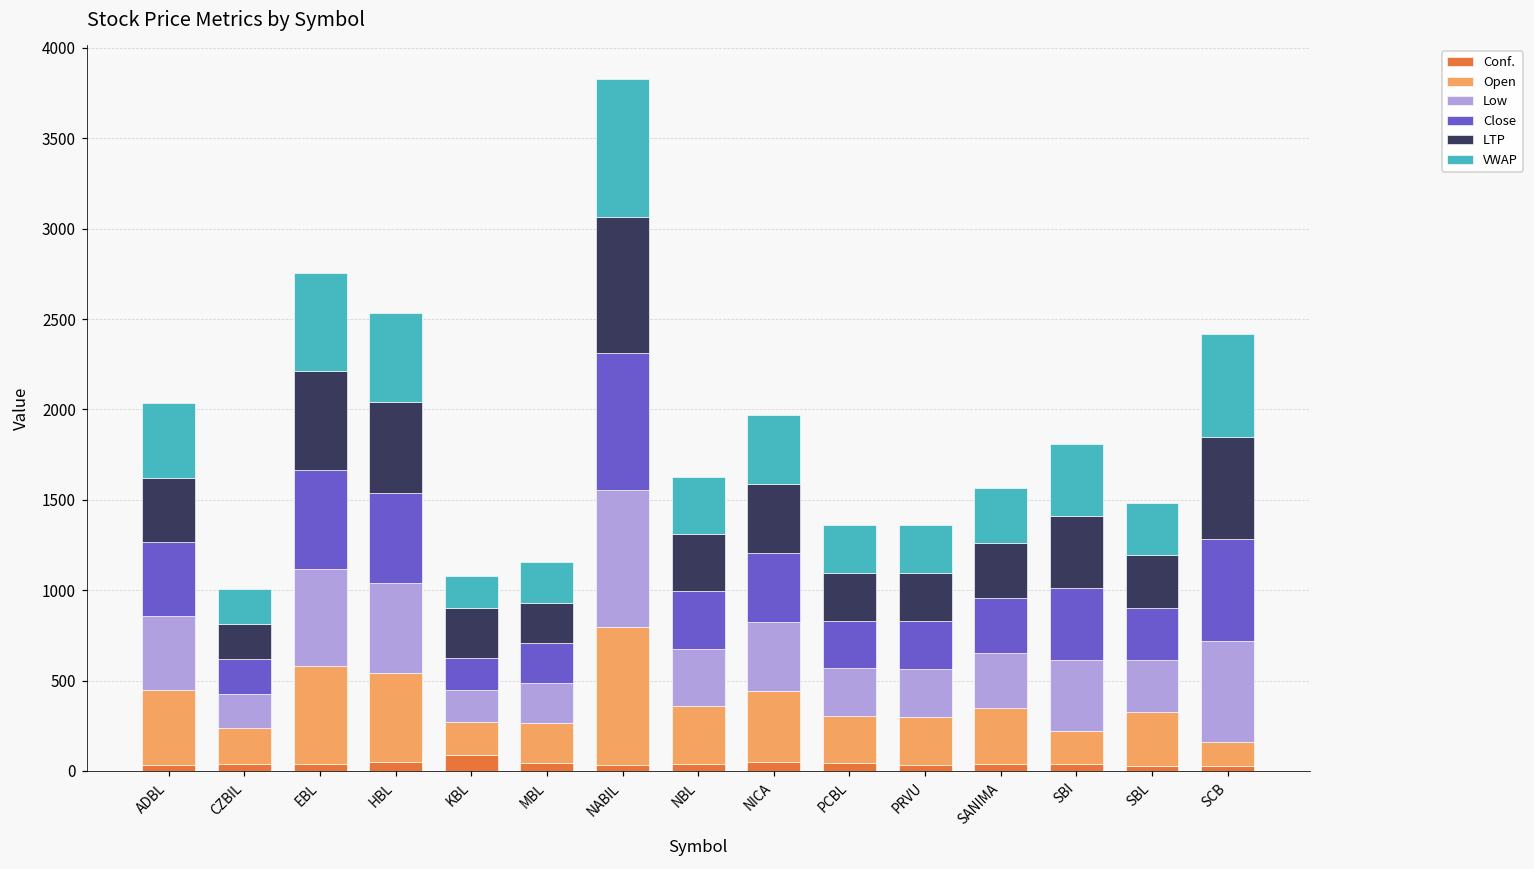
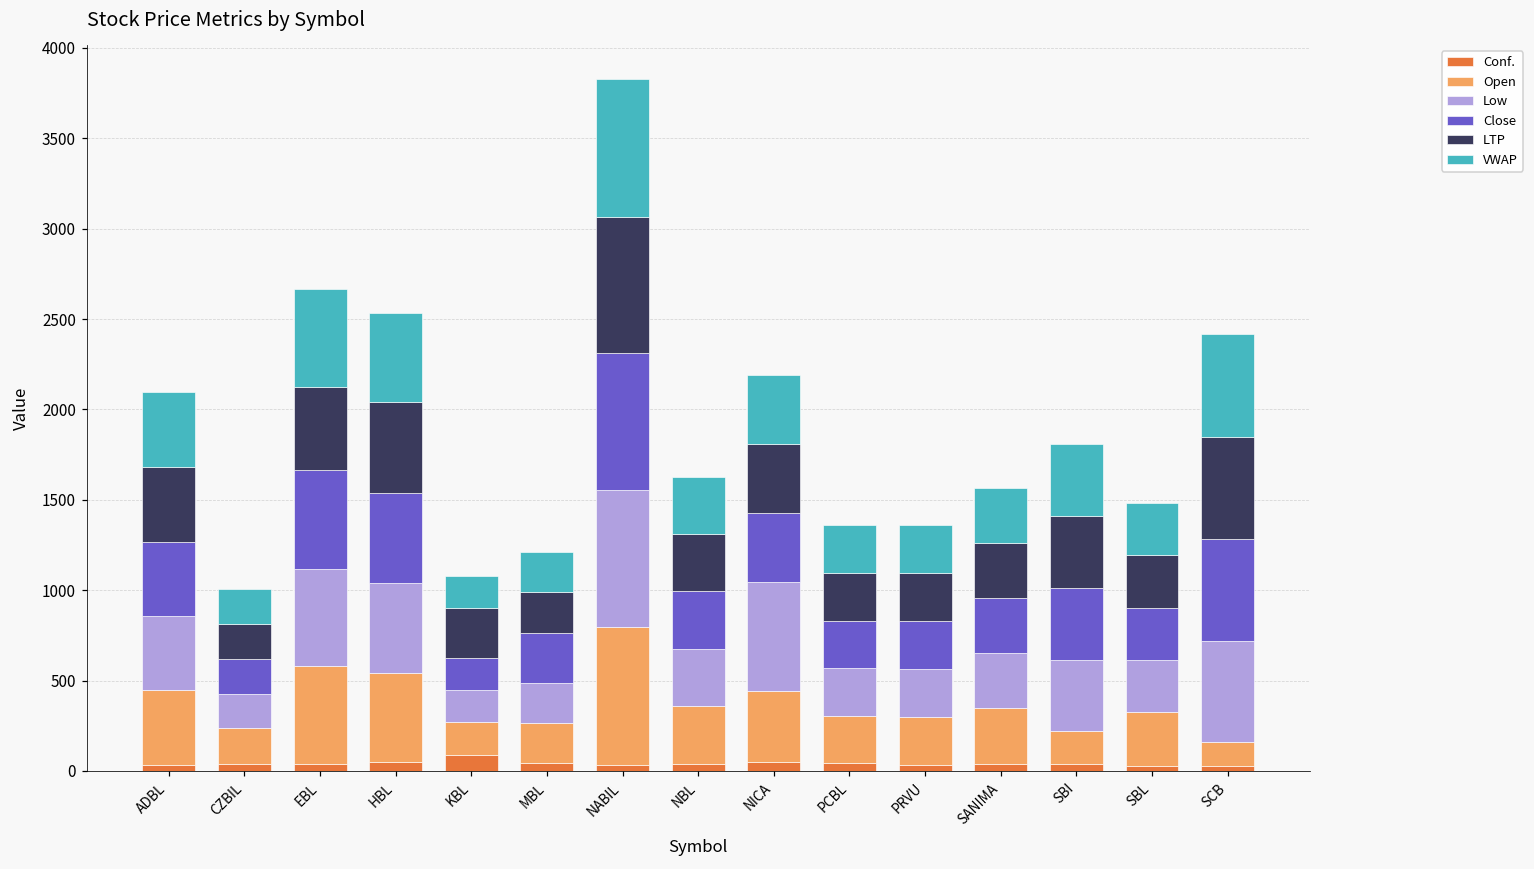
  {
    "Conf.": {
      "ADBL": 30,
      "CZBIL": 40,
      "EBL": 40,
      "HBL": 50,
      "KBL": 90,
      "MBL": 40,
      "NABIL": 30,
      "NBL": 40,
      "NICA": 50,
      "PCBL": 40,
      "PRVU": 30,
      "SANIMA": 40,
      "SBI": 40,
      "SBL": 30,
      "SCB": 30
    },
    "Open": {
      "ADBL": 410,
      "CZBIL": 200,
      "EBL": 540,
      "HBL": 500,
      "KBL": 180,
      "MBL": 220,
      "NABIL": 770,
      "NBL": 320,
      "NICA": 390,
      "PCBL": 260,
      "PRVU": 270,
      "SANIMA": 310,
      "SBI": 180,
      "SBL": 300,
      "SCB": 130
    },
    "Low": {
      "ADBL": 410,
      "CZBIL": 190,
      "EBL": 540,
      "HBL": 490,
      "KBL": 180,
      "MBL": 220,
      "NABIL": 760,
      "NBL": 320,
-     "NICA": 380,
+     "NICA": 600,
      "PCBL": 260,
      "PRVU": 260,
      "SANIMA": 300,
      "SBI": 390,
      "SBL": 290,
      "SCB": 560
    },
    "Close": {
      "ADBL": 410,
      "CZBIL": 190,
      "EBL": 550,
      "HBL": 500,
      "KBL": 180,
-     "MBL": 220,
+     "MBL": 280,
      "NABIL": 760,
      "NBL": 320,
      "NICA": 380,
      "PCBL": 260,
      "PRVU": 270,
      "SANIMA": 300,
      "SBI": 400,
      "SBL": 290,
      "SCB": 570
    },
    "LTP": {
-     "ADBL": 350,
+     "ADBL": 410,
      "CZBIL": 190,
-     "EBL": 550,
+     "EBL": 460,
      "HBL": 500,
      "KBL": 280,
      "MBL": 220,
      "NABIL": 760,
      "NBL": 320,
      "NICA": 380,
      "PCBL": 260,
      "PRVU": 270,
      "SANIMA": 300,
      "SBI": 400,
      "SBL": 290,
      "SCB": 570
    },
    "VWAP": {
      "ADBL": 410,
      "CZBIL": 190,
      "EBL": 540,
      "HBL": 500,
      "KBL": 180,
      "MBL": 220,
      "NABIL": 760,
      "NBL": 320,
      "NICA": 380,
      "PCBL": 260,
      "PRVU": 260,
      "SANIMA": 300,
      "SBI": 400,
      "SBL": 290,
      "SCB": 570
    }
  }
